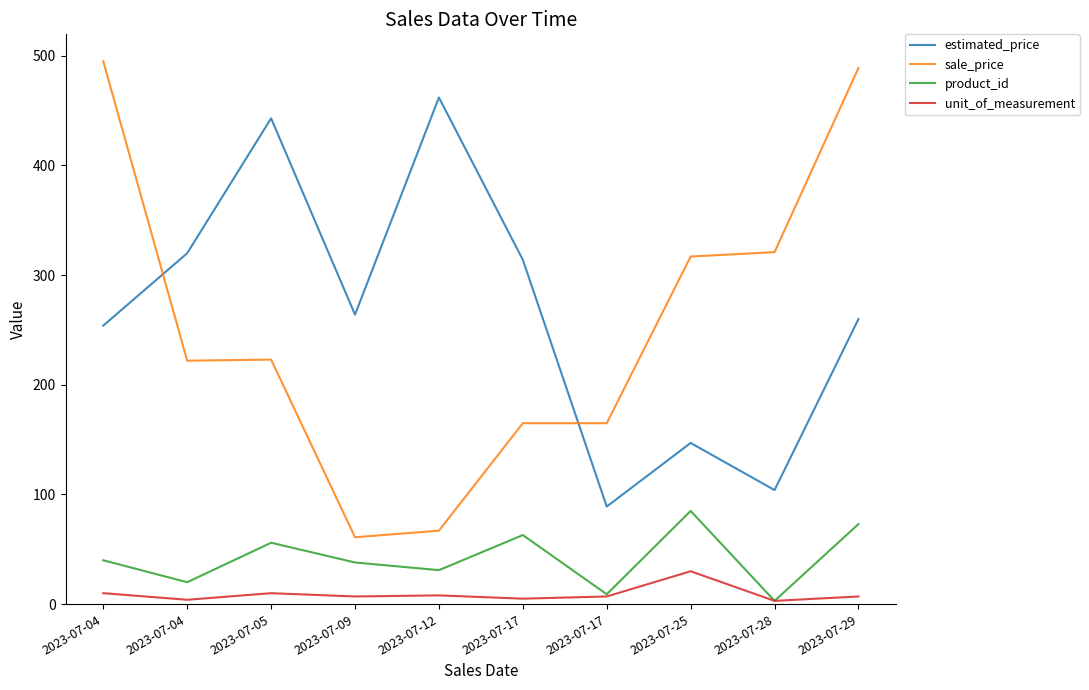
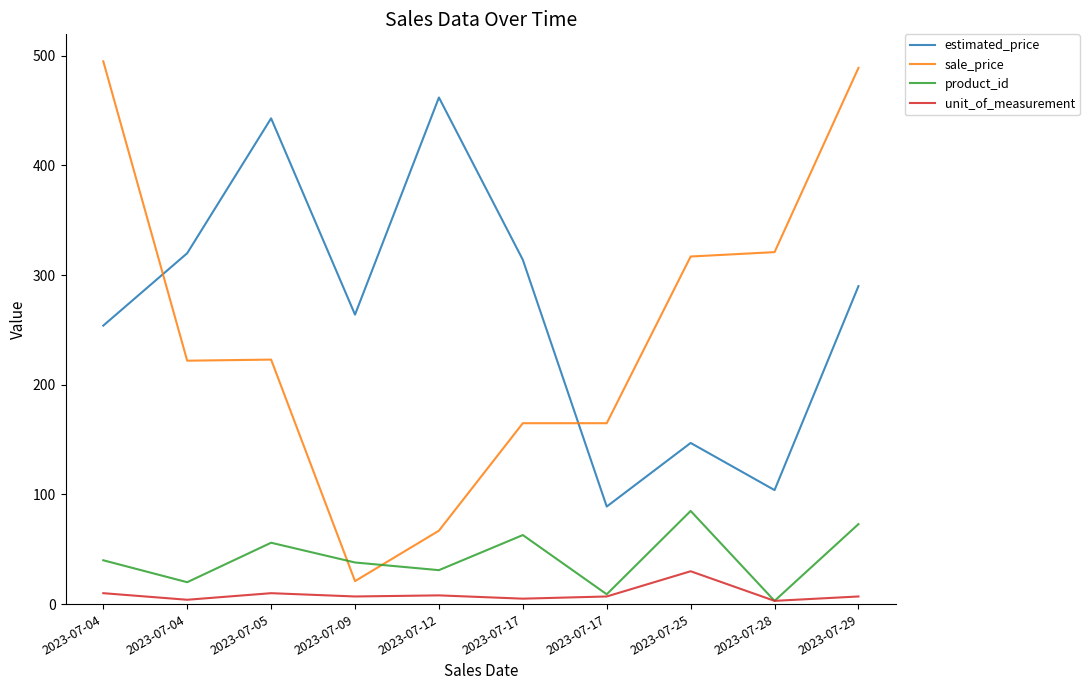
  {
    "estimated_price": {
      "2023-07-05": 443,
      "2023-07-09": 264,
      "2023-07-12": 462,
      "2023-07-25": 147,
      "2023-07-28": 104,
-     "2023-07-29": 260
+     "2023-07-29": 290
    },
    "sale_price": {
      "2023-07-05": 223,
-     "2023-07-09": 61,
+     "2023-07-09": 21,
      "2023-07-12": 67,
      "2023-07-25": 317,
      "2023-07-28": 321,
      "2023-07-29": 489
    },
    "product_id": {
      "2023-07-05": 56,
      "2023-07-09": 38,
      "2023-07-12": 31,
      "2023-07-25": 85,
      "2023-07-29": 73
    },
    "unit_of_measurement": {
      "2023-07-05": 10,
      "2023-07-09": 7,
      "2023-07-12": 8,
      "2023-07-25": 30,
      "2023-07-29": 7
    }
  }
